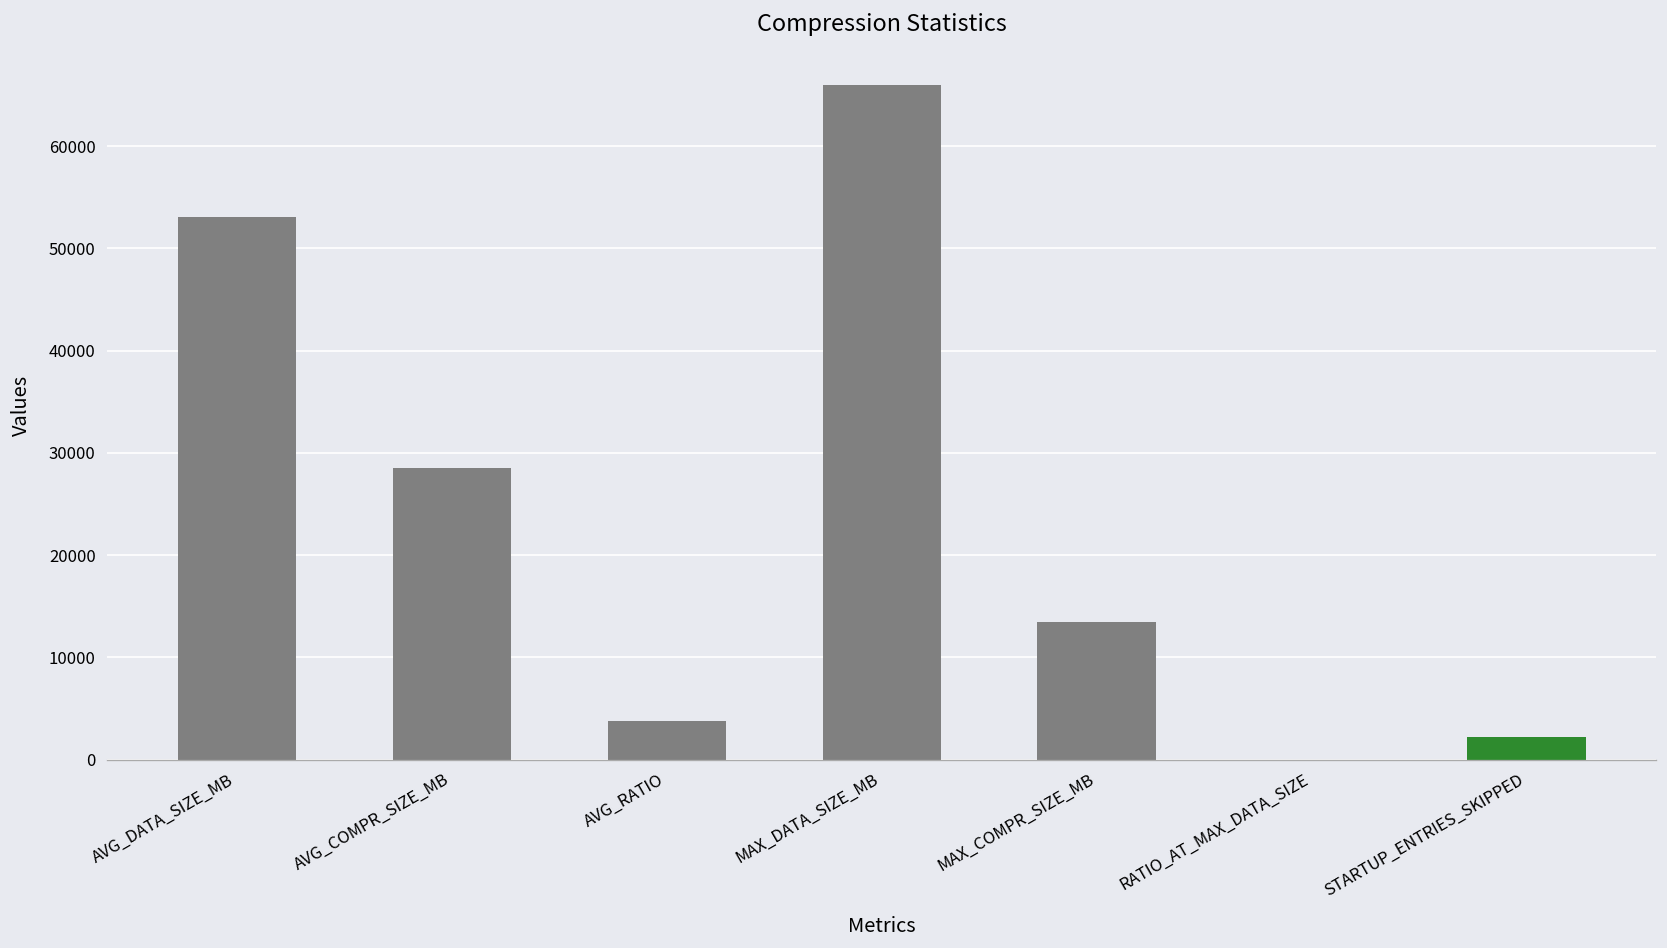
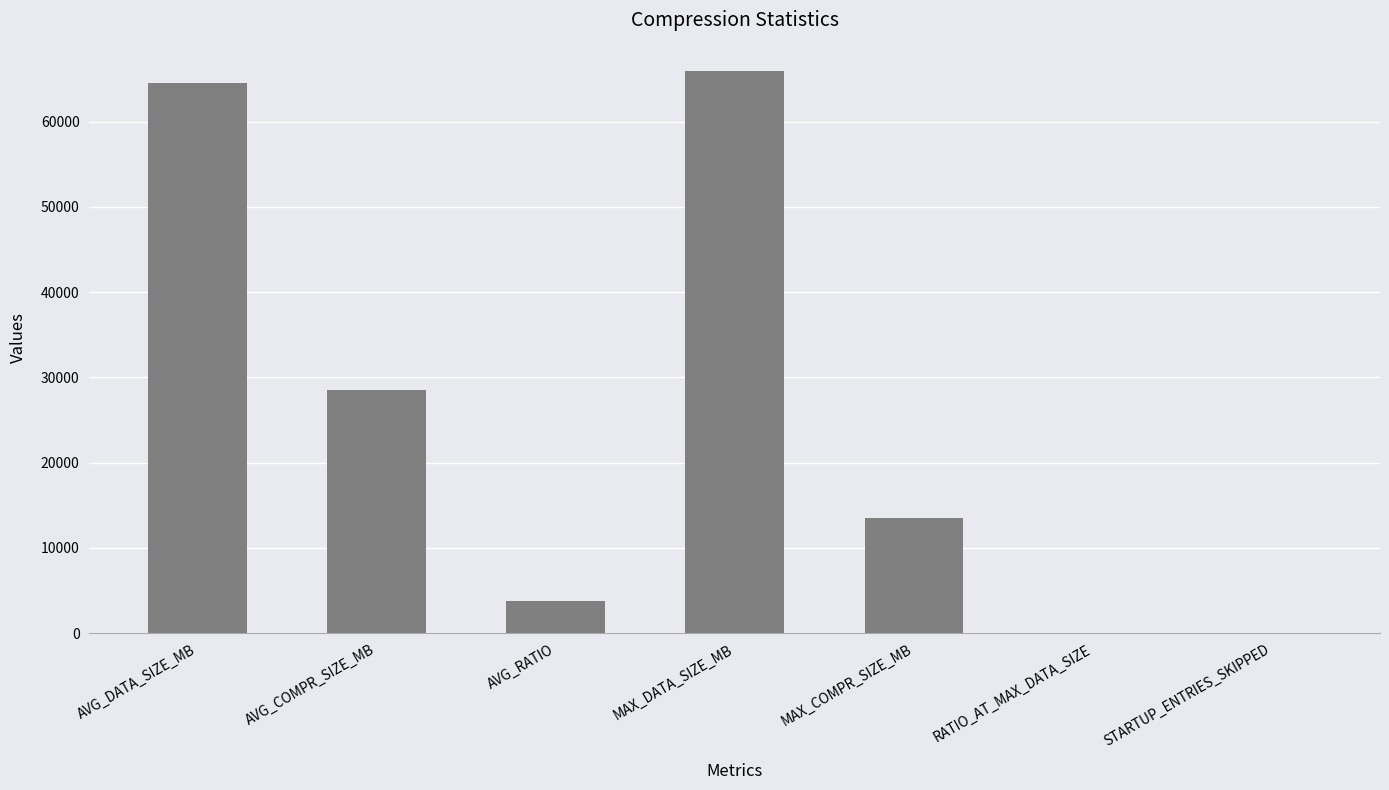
  {
-   "AVG_DATA_SIZE_MB": 53000,
+   "AVG_DATA_SIZE_MB": 64000,
    "AVG_COMPR_SIZE_MB": 29000,
    "AVG_RATIO": 4000,
    "MAX_DATA_SIZE_MB": 66000,
    "MAX_COMPR_SIZE_MB": 13000,
-   "STARTUP_ENTRIES_SKIPPED": 2000
+   "STARTUP_ENTRIES_SKIPPED": 0
  }
